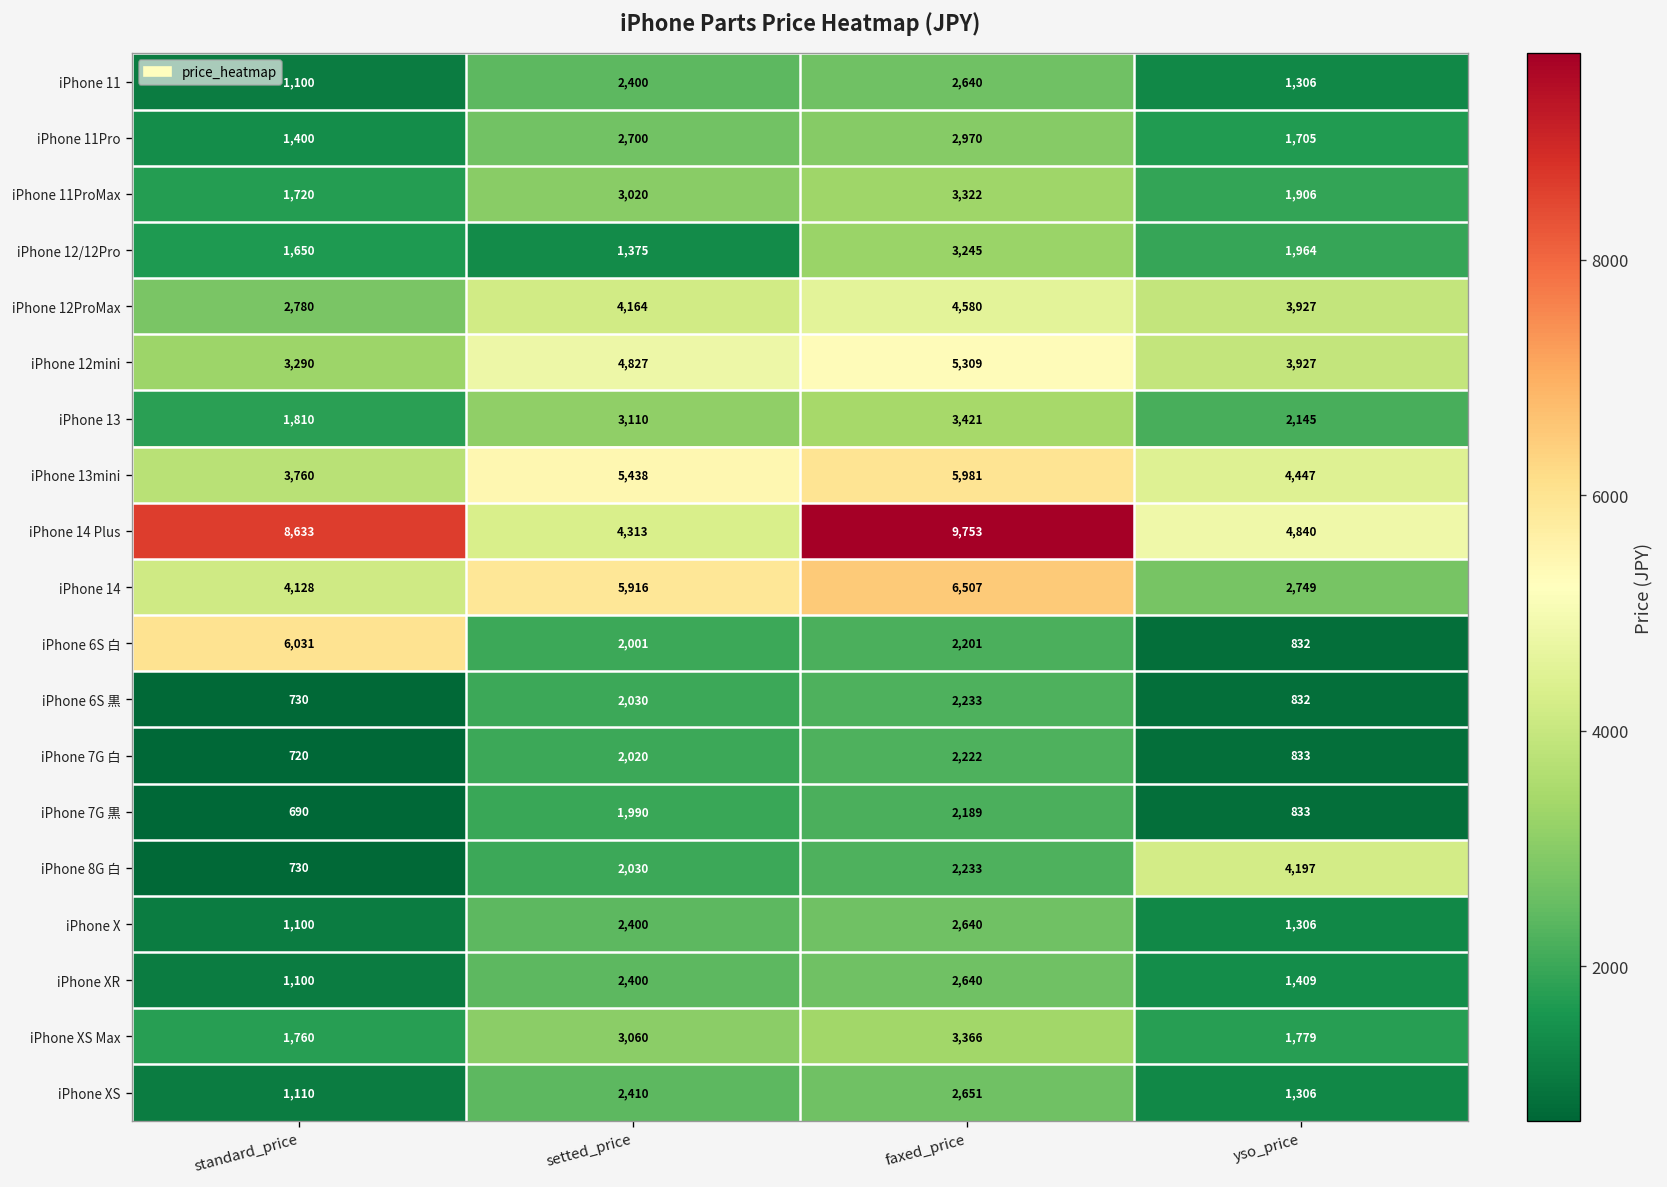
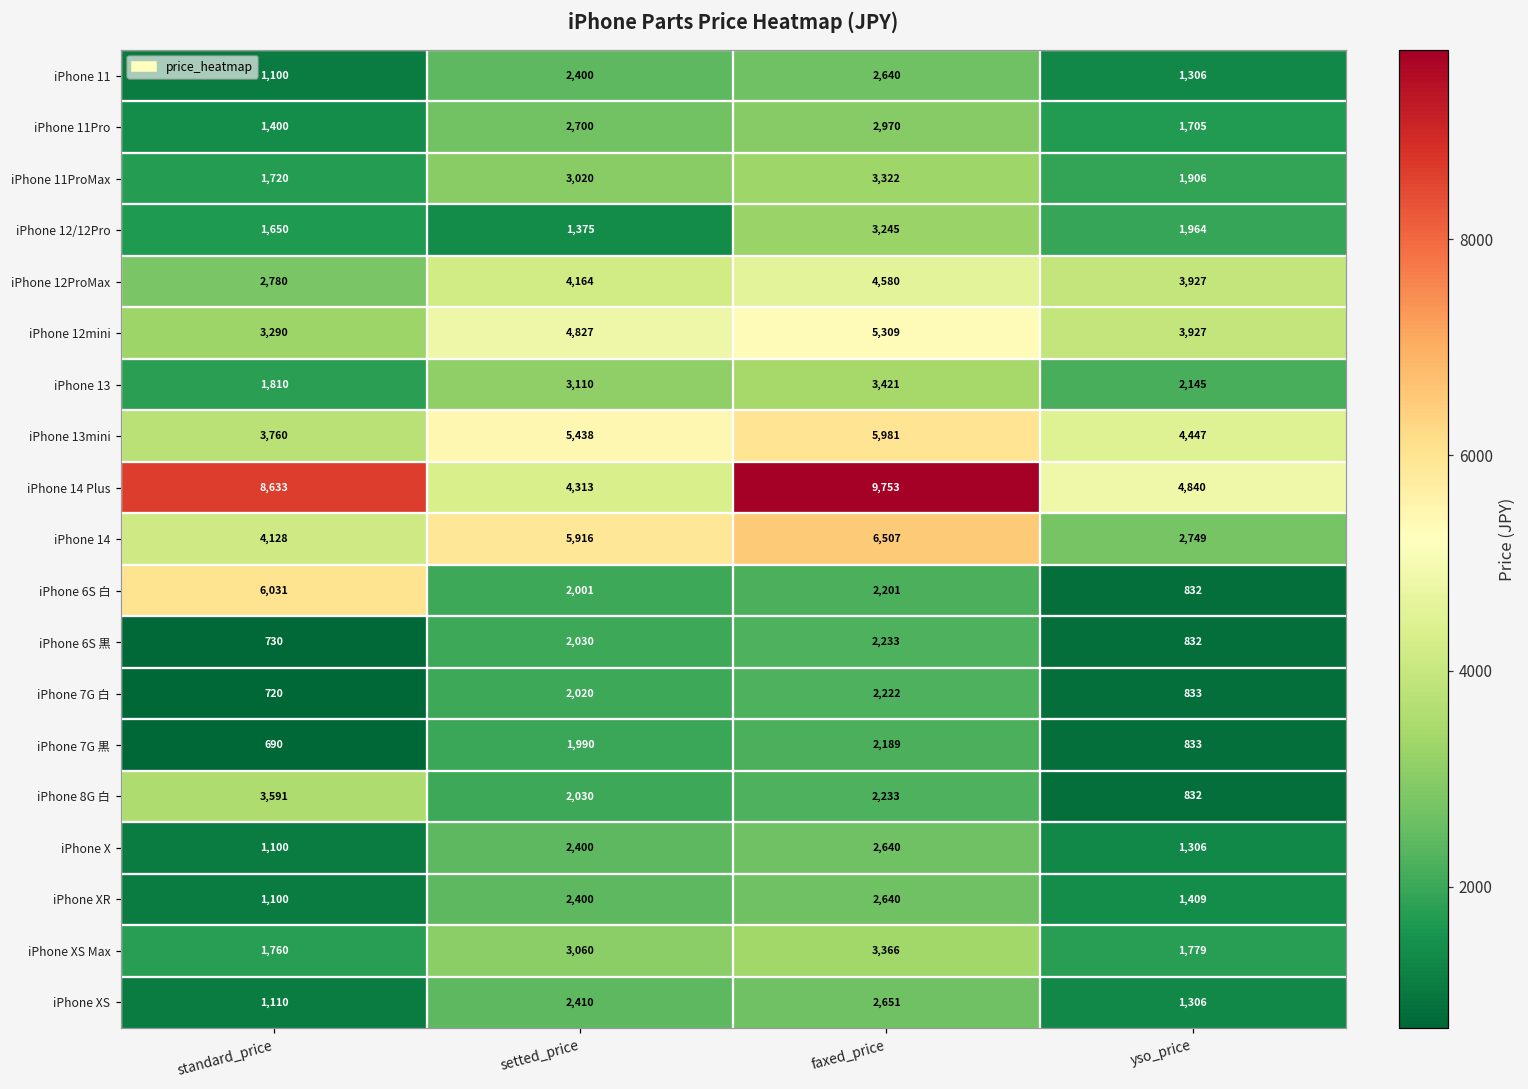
  {
    "iPhone 11": {
      "standard_price": "1,100",
      "setted_price": "2,400",
      "faxed_price": "2,640",
      "yso_price": "1,306"
    },
    "iPhone 11Pro": {
      "standard_price": "1,400",
      "setted_price": "2,700",
      "faxed_price": "2,970",
      "yso_price": "1,705"
    },
    "iPhone 11ProMax": {
      "standard_price": "1,720",
      "setted_price": "3,020",
      "faxed_price": "3,322",
      "yso_price": "1,906"
    },
    "iPhone 12/12Pro": {
      "standard_price": "1,650",
      "setted_price": "1,375",
      "faxed_price": "3,245",
      "yso_price": "1,964"
    },
    "iPhone 12ProMax": {
      "standard_price": "2,780",
      "setted_price": "4,164",
      "faxed_price": "4,580",
      "yso_price": "3,927"
    },
    "iPhone 12mini": {
      "standard_price": "3,290",
      "setted_price": "4,827",
      "faxed_price": "5,309",
      "yso_price": "3,927"
    },
    "iPhone 13": {
      "standard_price": "1,810",
      "setted_price": "3,110",
      "faxed_price": "3,421",
      "yso_price": "2,145"
    },
    "iPhone 13mini": {
      "standard_price": "3,760",
      "setted_price": "5,438",
      "faxed_price": "5,981",
      "yso_price": "4,447"
    },
    "iPhone 14 Plus": {
      "standard_price": "8,633",
      "setted_price": "4,313",
      "faxed_price": "9,753",
      "yso_price": "4,840"
    },
    "iPhone 14": {
      "standard_price": "4,128",
      "setted_price": "5,916",
      "faxed_price": "6,507",
      "yso_price": "2,749"
    },
    "iPhone 6S 白": {
      "standard_price": "6,031",
      "setted_price": "2,001",
      "faxed_price": "2,201",
      "yso_price": "832"
    },
    "iPhone 6S 黒": {
      "standard_price": "730",
      "setted_price": "2,030",
      "faxed_price": "2,233",
      "yso_price": "832"
    },
    "iPhone 7G 白": {
      "standard_price": "720",
      "setted_price": "2,020",
      "faxed_price": "2,222",
      "yso_price": "833"
    },
    "iPhone 7G 黒": {
      "standard_price": "690",
      "setted_price": "1,990",
      "faxed_price": "2,189",
      "yso_price": "833"
    },
    "iPhone 8G 白": {
-     "standard_price": "730",
+     "standard_price": "3,591",
      "setted_price": "2,030",
      "faxed_price": "2,233",
-     "yso_price": "4,197"
+     "yso_price": "832"
    },
    "iPhone X": {
      "standard_price": "1,100",
      "setted_price": "2,400",
      "faxed_price": "2,640",
      "yso_price": "1,306"
    },
    "iPhone XR": {
      "standard_price": "1,100",
      "setted_price": "2,400",
      "faxed_price": "2,640",
      "yso_price": "1,409"
    },
    "iPhone XS Max": {
      "standard_price": "1,760",
      "setted_price": "3,060",
      "faxed_price": "3,366",
      "yso_price": "1,779"
    },
    "iPhone XS": {
      "standard_price": "1,110",
      "setted_price": "2,410",
      "faxed_price": "2,651",
      "yso_price": "1,306"
    }
  }
